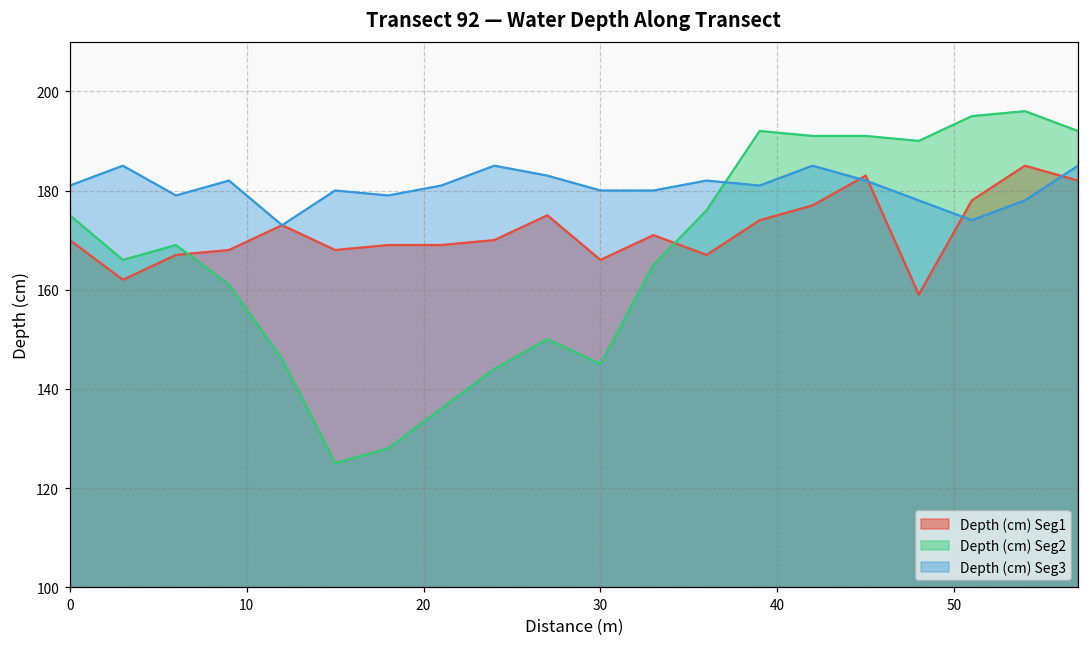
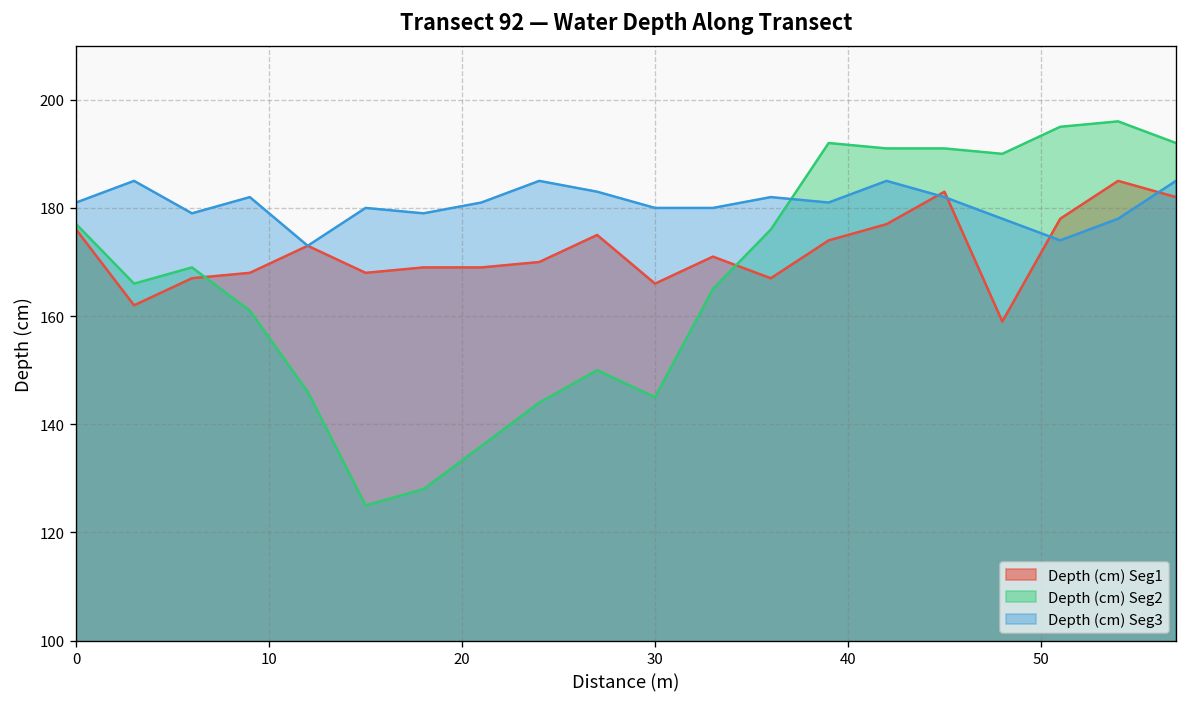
  {
    "Depth (cm) Seg1": {
-     "0": 170,
+     "0": 176,
      "30": 166
    },
    "Depth (cm) Seg2": {
-     "0": 175,
+     "0": 177,
      "30": 145
    },
    "Depth (cm) Seg3": {
      "0": 181,
      "30": 180
    }
  }
